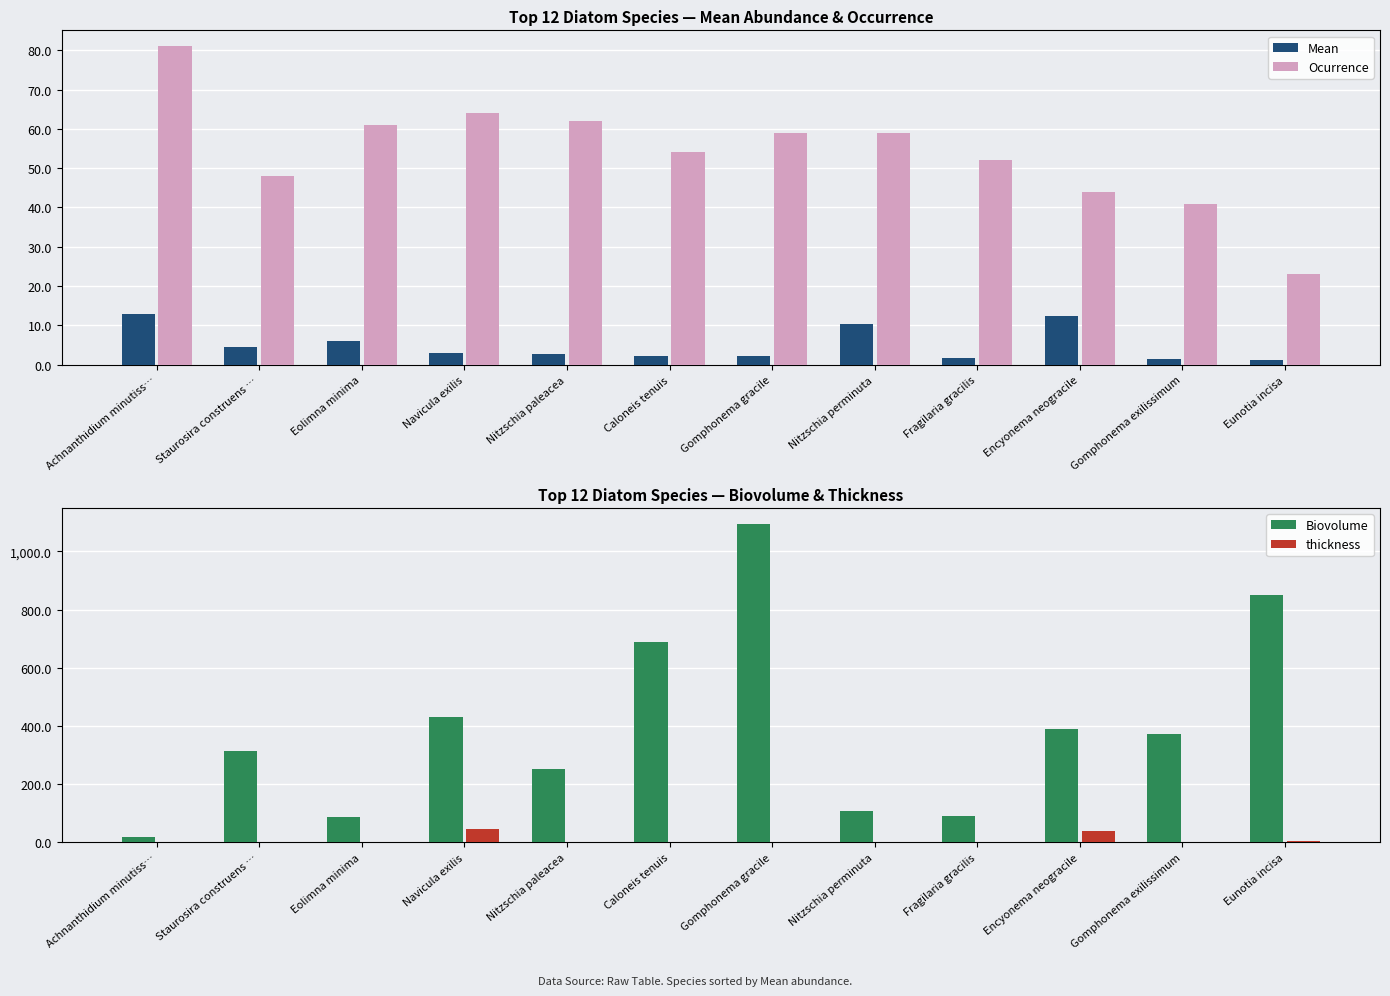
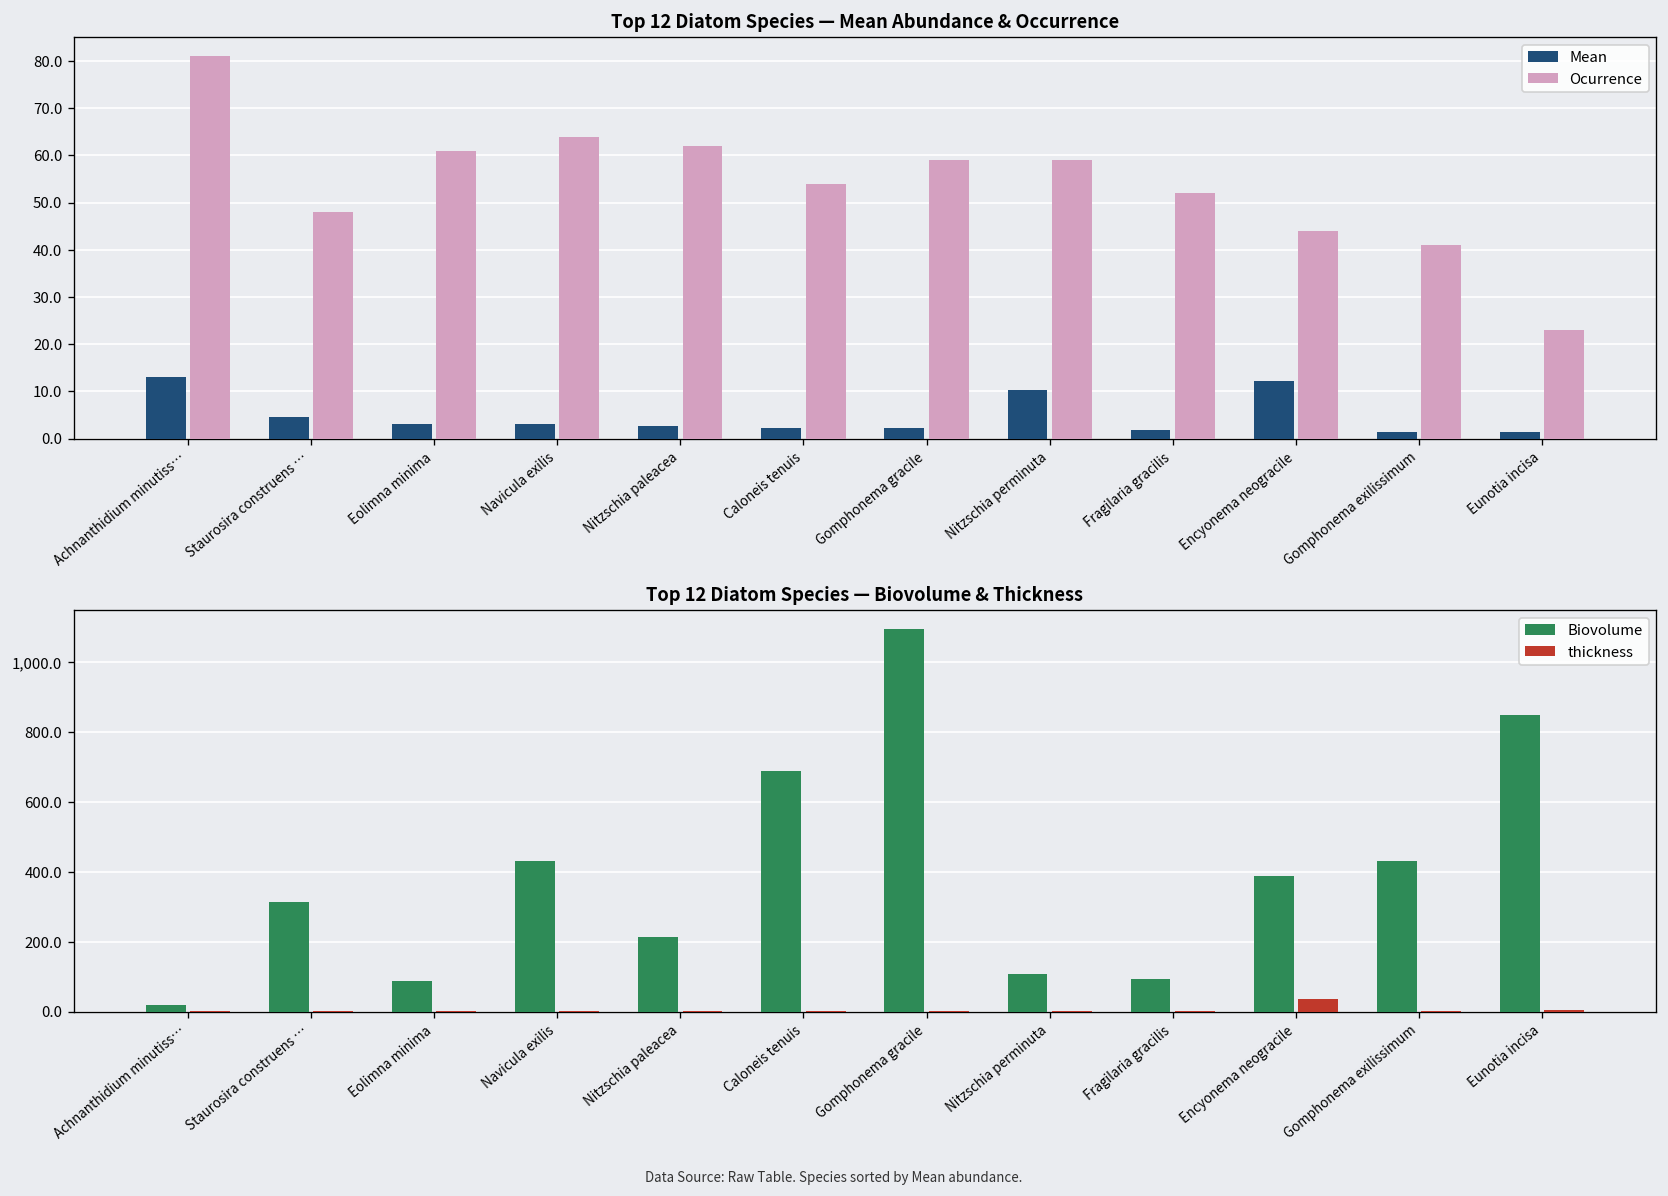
  {
    "Top 12 Diatom Species — Mean Abundance & Occurrence": {
      "Mean": {
        "Achnanthidium minutiss…": "13",
        "Staurosira construens …": "4",
-       "Eolimna minima": "6",
+       "Eolimna minima": "3",
        "Navicula exilis": "3",
        "Nitzschia paleacea": "3",
        "Caloneis tenuis": "2",
        "Gomphonema gracile": "2",
        "Nitzschia perminuta": "10",
        "Fragilaria gracilis": "2",
        "Encyonema neogracile": "12",
        "Gomphonema exilissimum": "1",
        "Eunotia incisa": "1"
      },
      "Ocurrence": {
        "Achnanthidium minutiss…": "81",
        "Staurosira construens …": "48",
        "Eolimna minima": "61",
        "Navicula exilis": "64",
        "Nitzschia paleacea": "62",
        "Caloneis tenuis": "54",
        "Gomphonema gracile": "59",
        "Nitzschia perminuta": "59",
        "Fragilaria gracilis": "52",
        "Encyonema neogracile": "44",
        "Gomphonema exilissimum": "41",
        "Eunotia incisa": "23"
      }
    },
    "Top 12 Diatom Species — Biovolume & Thickness": {
      "Biovolume": {
        "Achnanthidium minutiss…": "20",
        "Staurosira construens …": "320",
        "Eolimna minima": "90",
        "Navicula exilis": "430",
-       "Nitzschia paleacea": "250",
+       "Nitzschia paleacea": "210",
        "Caloneis tenuis": "690",
        "Gomphonema gracile": "1,100",
        "Nitzschia perminuta": "110",
        "Fragilaria gracilis": "90",
        "Encyonema neogracile": "390",
-       "Gomphonema exilissimum": "370",
+       "Gomphonema exilissimum": "430",
        "Eunotia incisa": "850"
      },
      "thickness": {
-       "Navicula exilis": "50",
+       "Navicula exilis": "0",
        "Encyonema neogracile": "40"
      }
    }
  }
